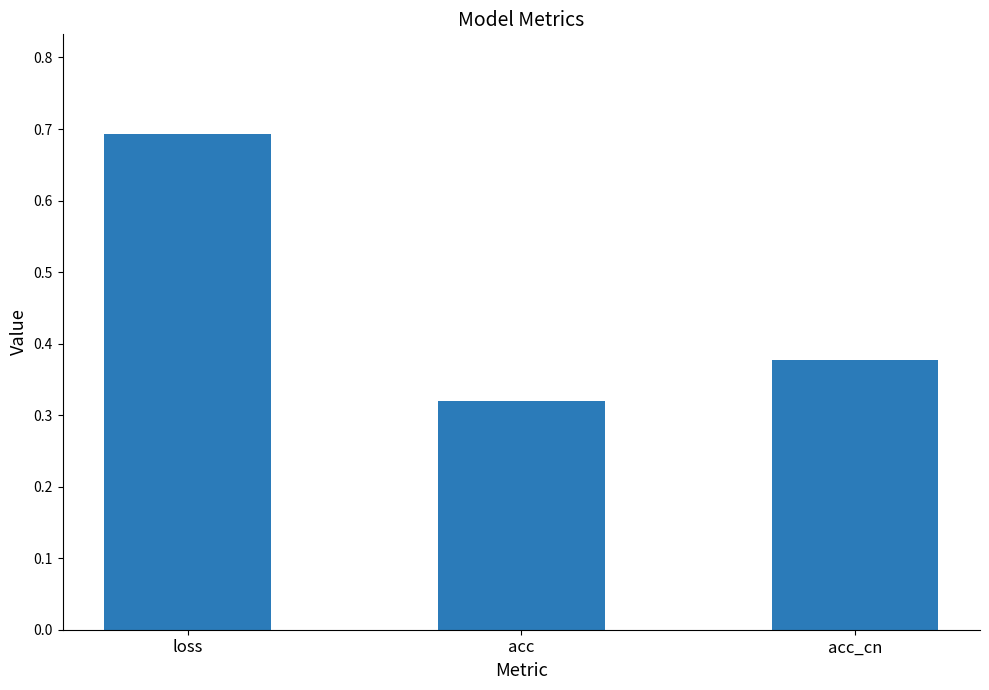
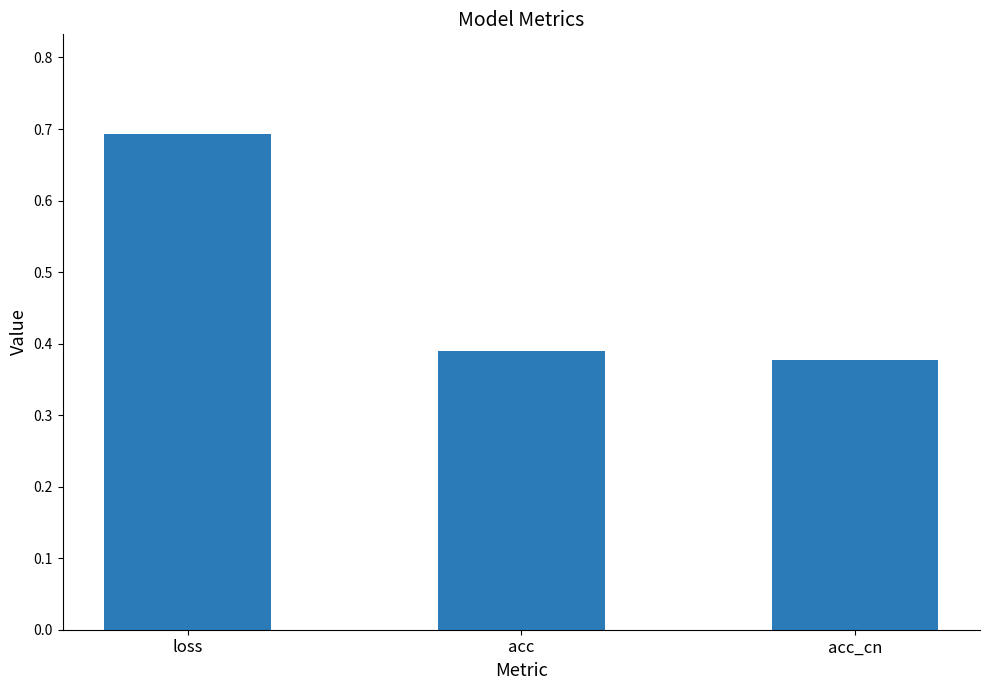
  {
    "loss": 0.69,
-   "acc": 0.32,
+   "acc": 0.39,
    "acc_cn": 0.38
  }
